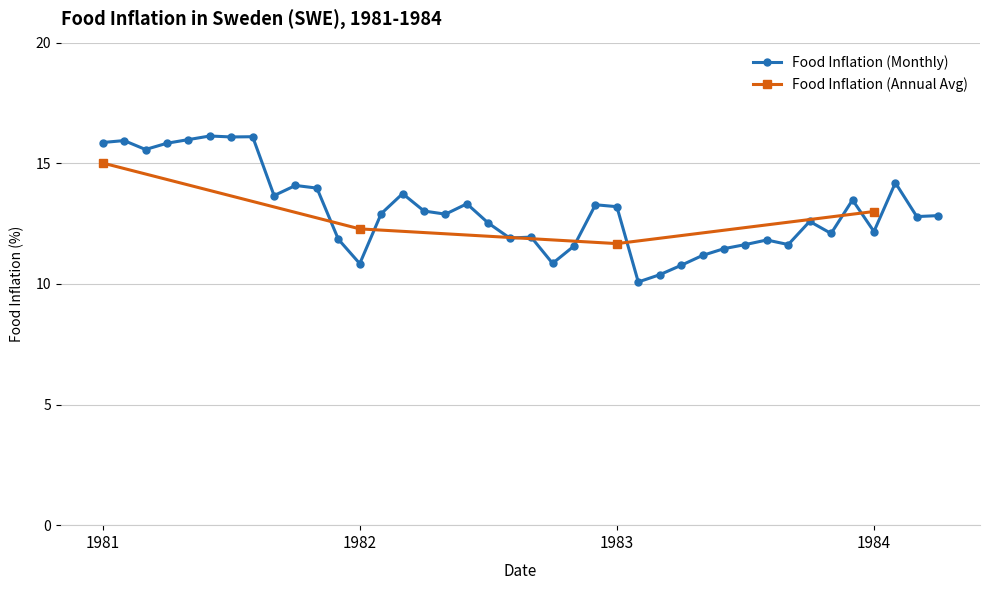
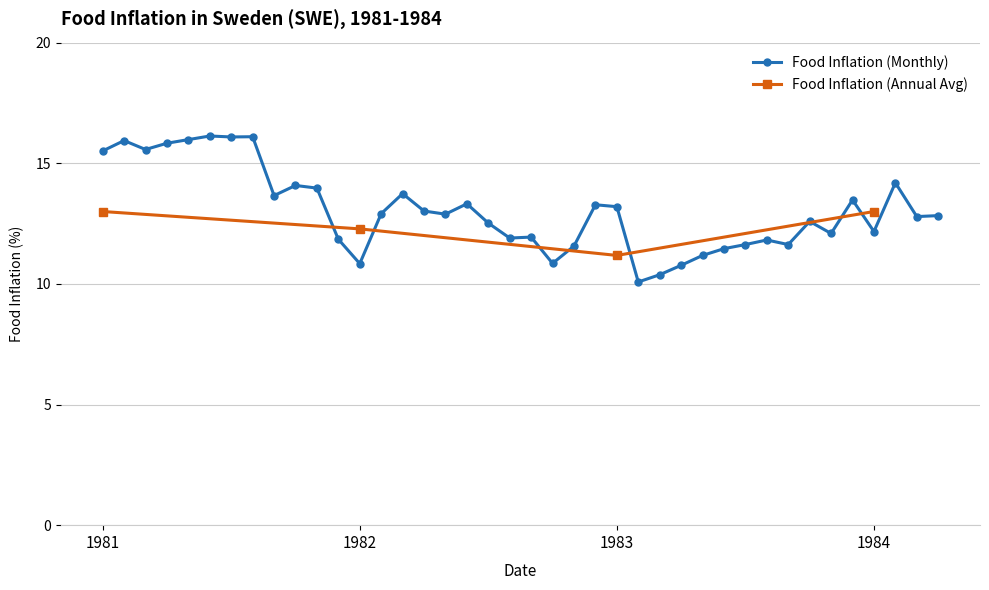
  {
    "Food Inflation (Monthly)": {
-     "1981": 15.9,
+     "1981": 15.5,
      "1982": 10.8,
      "1983": 13.2,
      "1984": 12.2
    },
    "Food Inflation (Annual Avg)": {
-     "1981": 15.0,
+     "1981": 13.0,
      "1982": 12.3,
-     "1983": 11.7,
+     "1983": 11.2,
      "1984": 13.0
    }
  }
